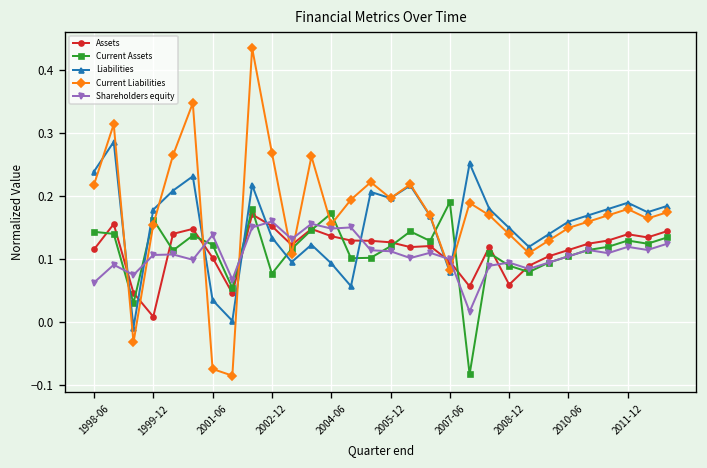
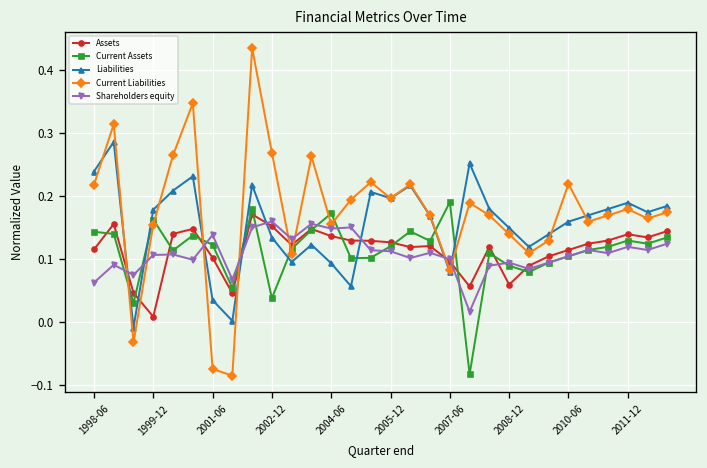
  {
    "Assets": {
      "1998-06": 0.12,
      "1999-12": 0.01,
      "2001-06": 0.10,
      "2002-12": 0.15,
      "2004-06": 0.14,
      "2005-12": 0.13,
      "2008-12": 0.06,
      "2010-06": 0.12,
      "2011-12": 0.14
    },
    "Current Assets": {
      "1998-06": 0.14,
      "1999-12": 0.16,
      "2001-06": 0.12,
-     "2002-12": 0.08,
+     "2002-12": 0.04,
      "2004-06": 0.17,
      "2005-12": 0.12,
      "2007-06": 0.19,
      "2008-12": 0.09,
      "2011-12": 0.13
    },
    "Liabilities": {
      "1998-06": 0.24,
      "1999-12": 0.18,
      "2001-06": 0.04,
      "2002-12": 0.13,
      "2004-06": 0.09,
      "2008-12": 0.15,
      "2010-06": 0.16,
      "2011-12": 0.19
    },
    "Current Liabilities": {
      "1998-06": 0.22,
      "1999-12": 0.16,
      "2001-06": -0.07,
      "2002-12": 0.27,
      "2004-06": 0.16,
      "2008-12": 0.14,
-     "2010-06": 0.15,
+     "2010-06": 0.22,
      "2011-12": 0.18
    },
    "Shareholders equity": {
      "1998-06": 0.06,
      "1999-12": 0.11,
      "2001-06": 0.14,
      "2002-12": 0.16,
      "2004-06": 0.15,
      "2005-12": 0.11,
      "2008-12": 0.10,
      "2011-12": 0.12
    }
  }
